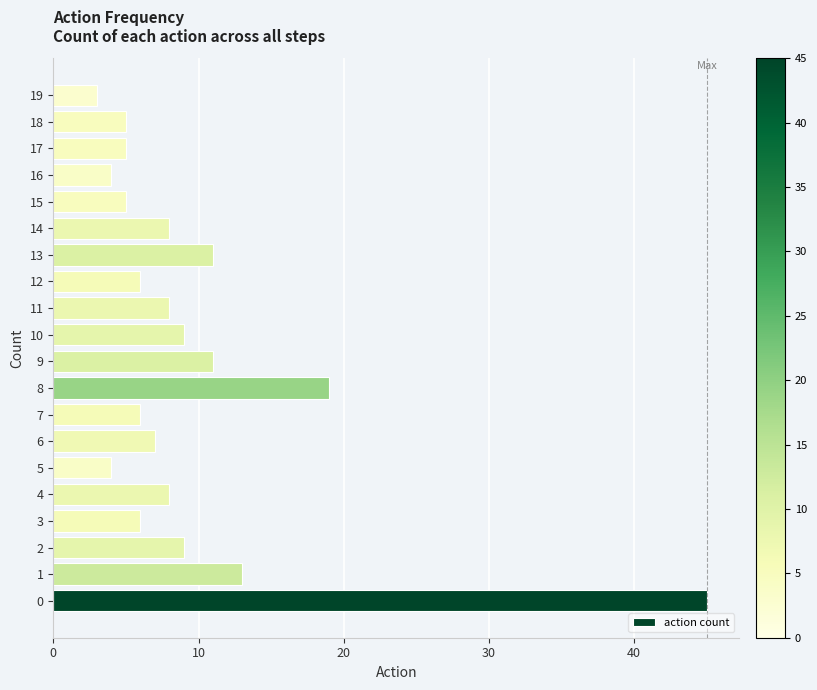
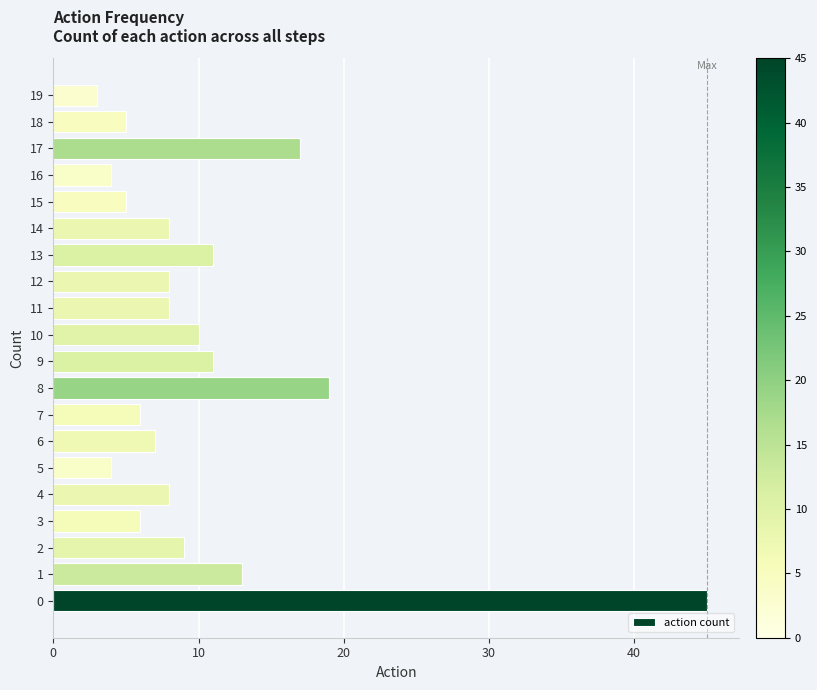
  {
    "19": 3,
    "18": 5,
-   "17": 5,
+   "17": 17,
    "16": 4,
    "15": 5,
    "14": 8,
    "13": 11,
-   "12": 6,
+   "12": 8,
    "11": 8,
-   "10": 9,
+   "10": 10,
    "9": 11,
    "8": 19,
    "7": 6,
    "6": 7,
    "5": 4,
    "4": 8,
    "3": 6,
    "2": 9,
    "1": 13,
    "0": 45
  }
